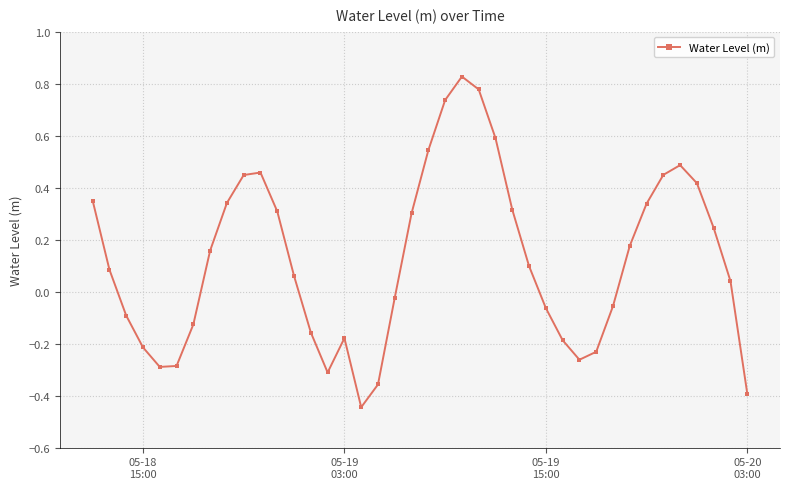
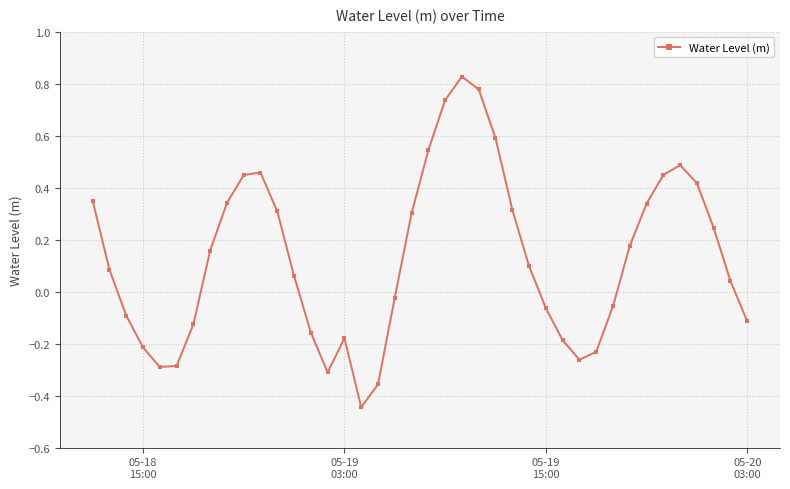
  {
    "05-18 15:00": -0.21,
    "05-19 03:00": -0.18,
    "05-19 15:00": -0.06,
-   "05-20 03:00": -0.39
+   "05-20 03:00": -0.11
  }
